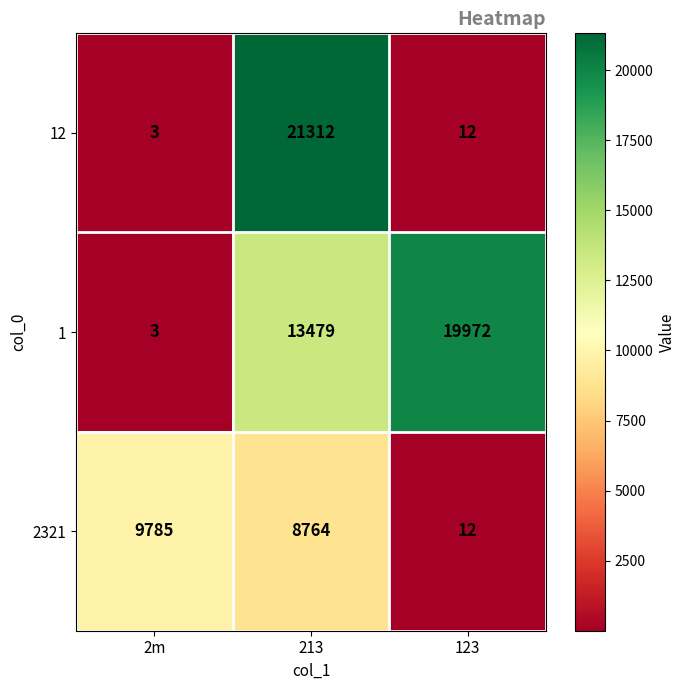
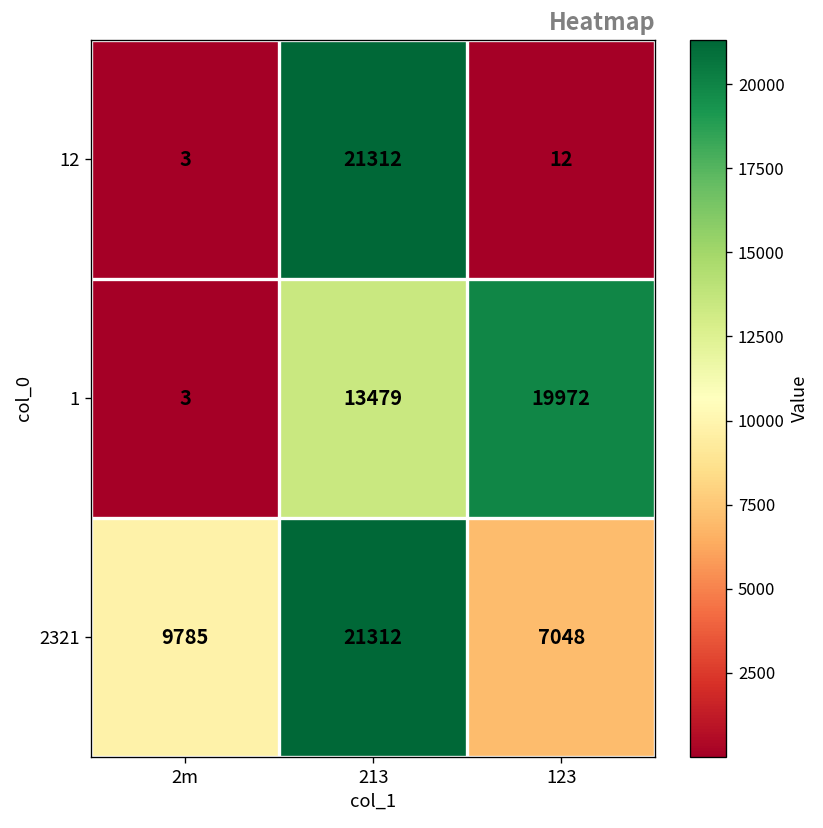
  {
    "12": {
      "2m": 3,
      "213": 21312,
      "123": 12
    },
    "1": {
      "2m": 3,
      "213": 13479,
      "123": 19972
    },
    "2321": {
      "2m": 9785,
-     "213": 8764,
-     "123": 12
+     "213": 21312,
+     "123": 7048
    }
  }
